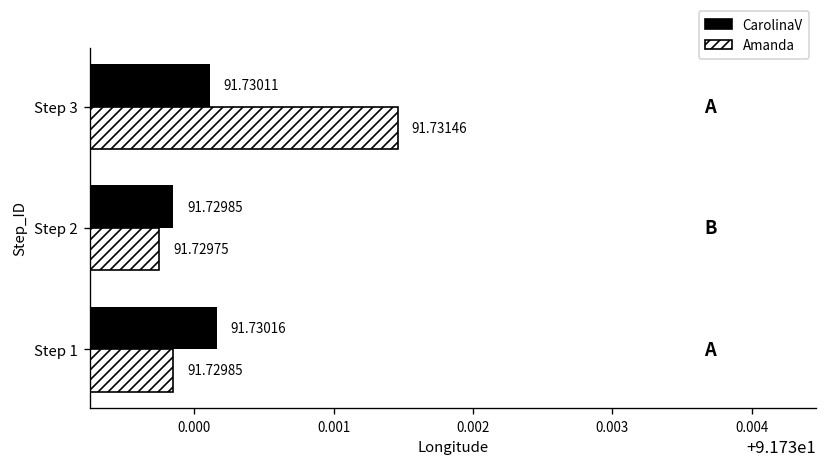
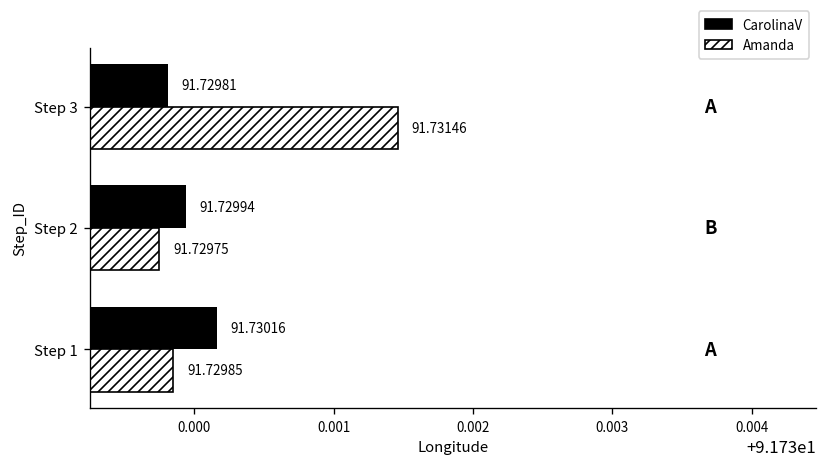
  {
    "CarolinaV": {
-     "Step 3": 91.73011,
-     "Step 2": 91.72985,
+     "Step 3": 91.72981,
+     "Step 2": 91.72994,
      "Step 1": 91.73016
    },
    "Amanda": {
      "Step 3": 91.73146,
      "Step 2": 91.72975,
      "Step 1": 91.72985
    }
  }
